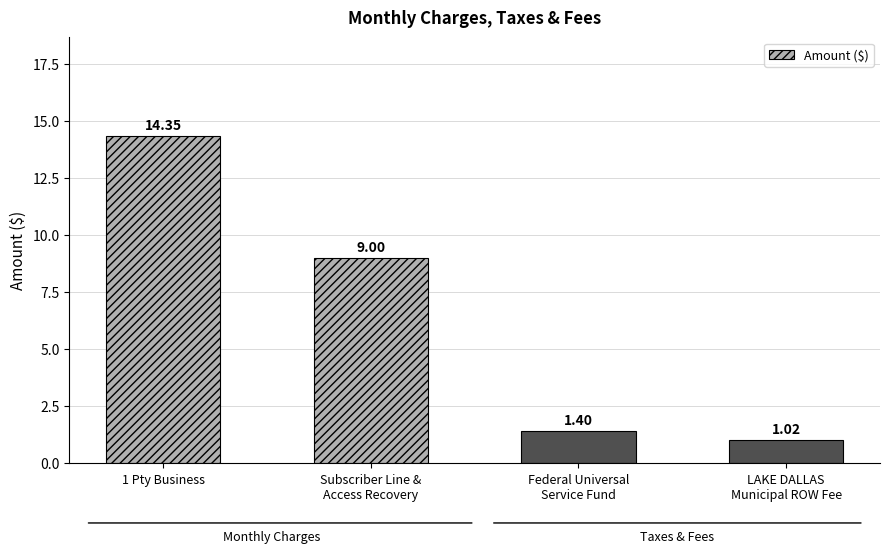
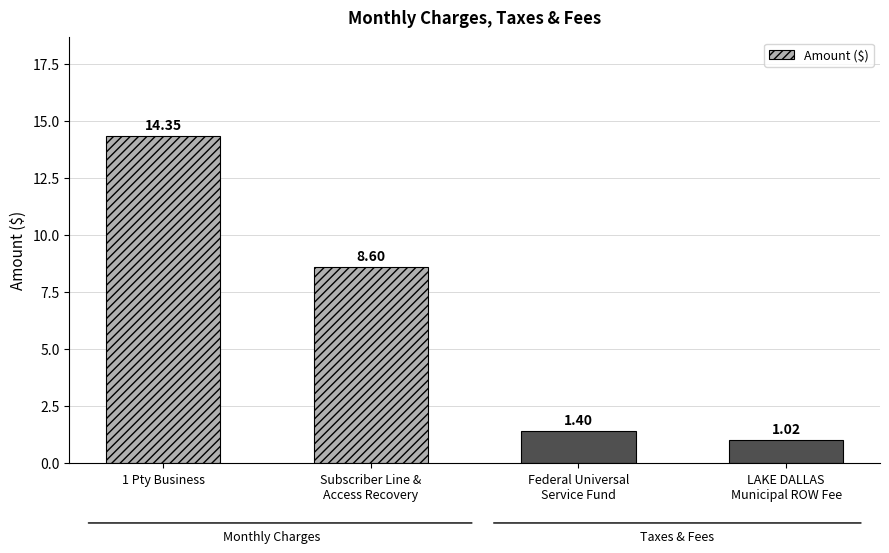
  {
    "1 Pty Business": 14.35,
-   "Subscriber Line & Access Recovery": 9.00,
+   "Subscriber Line & Access Recovery": 8.60,
    "Federal Universal Service Fund": 1.40,
    "LAKE DALLAS Municipal ROW Fee": 1.02
  }
